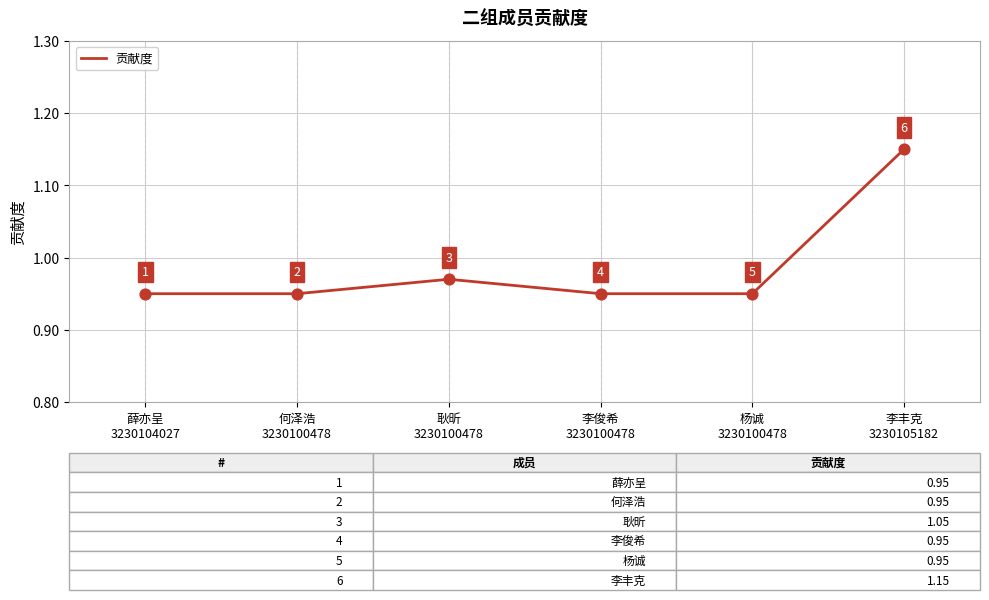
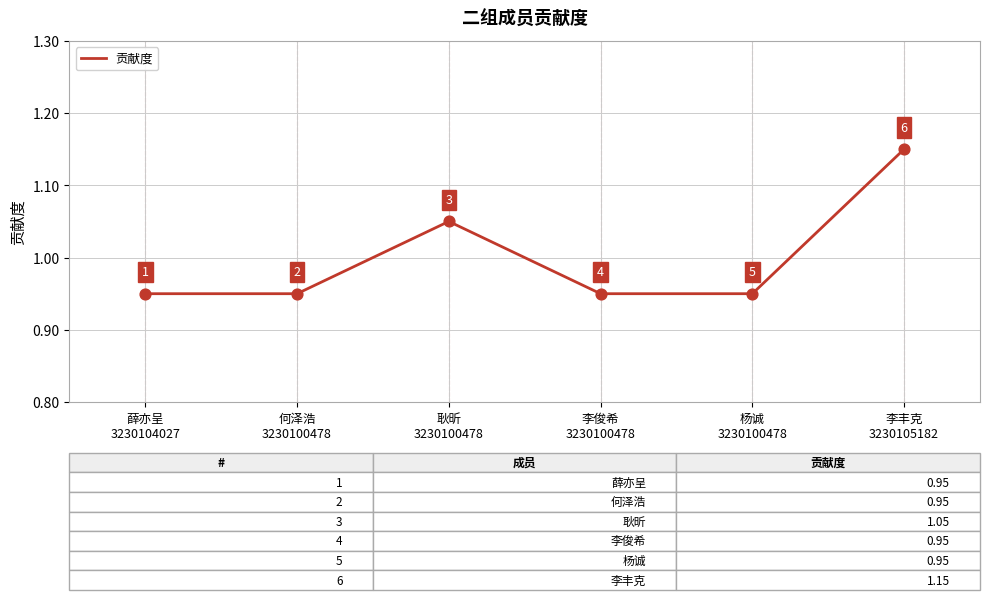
  {
-   "耿昕 3230100478": 0.97
+   "耿昕 3230100478": 1.05
  }
